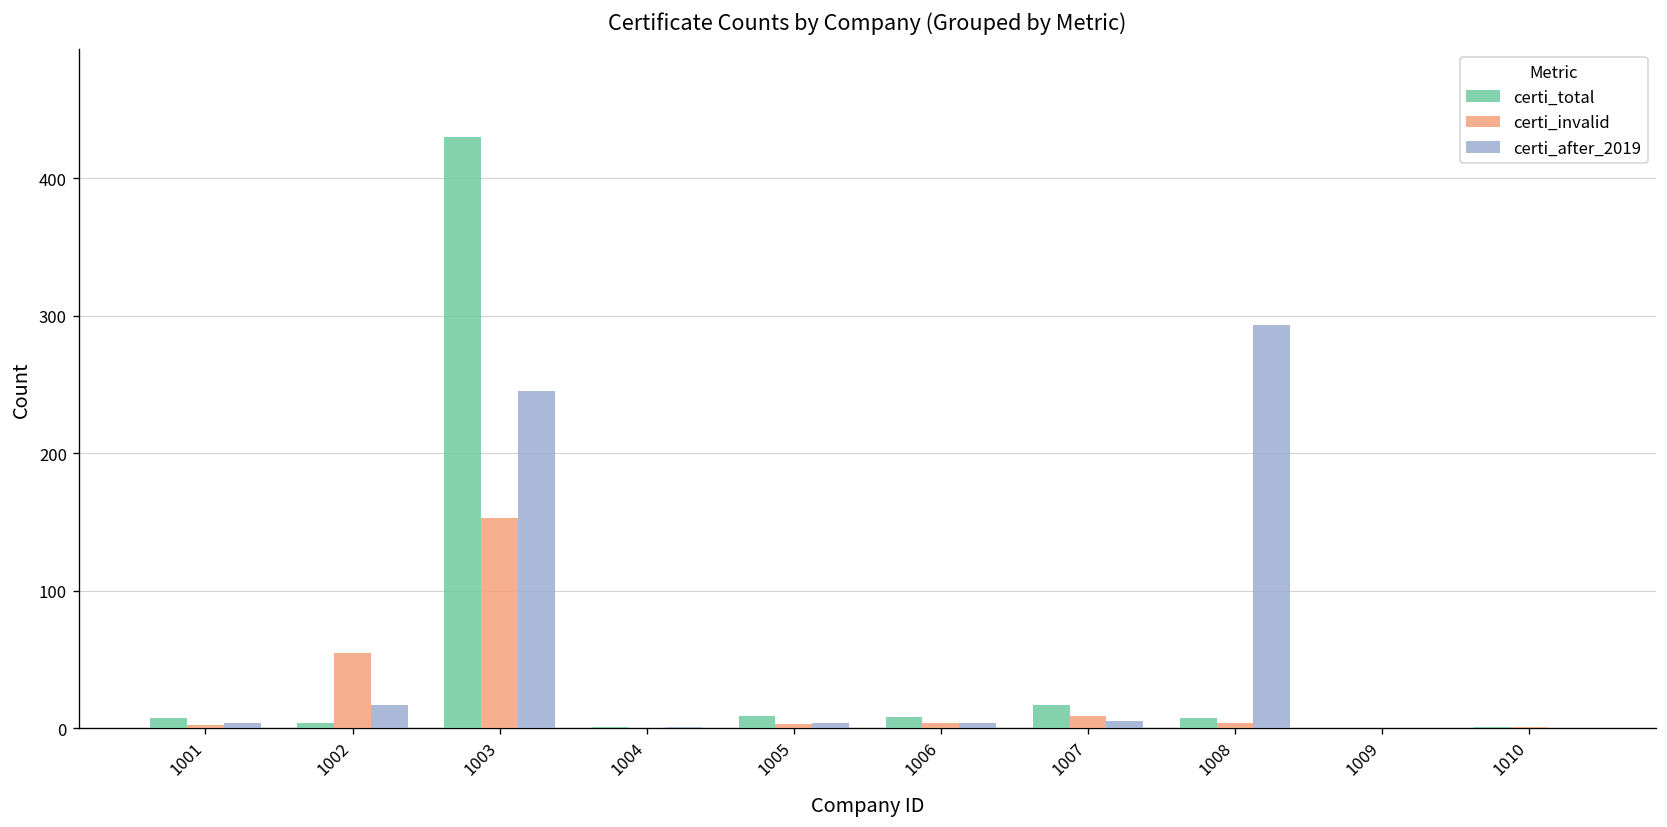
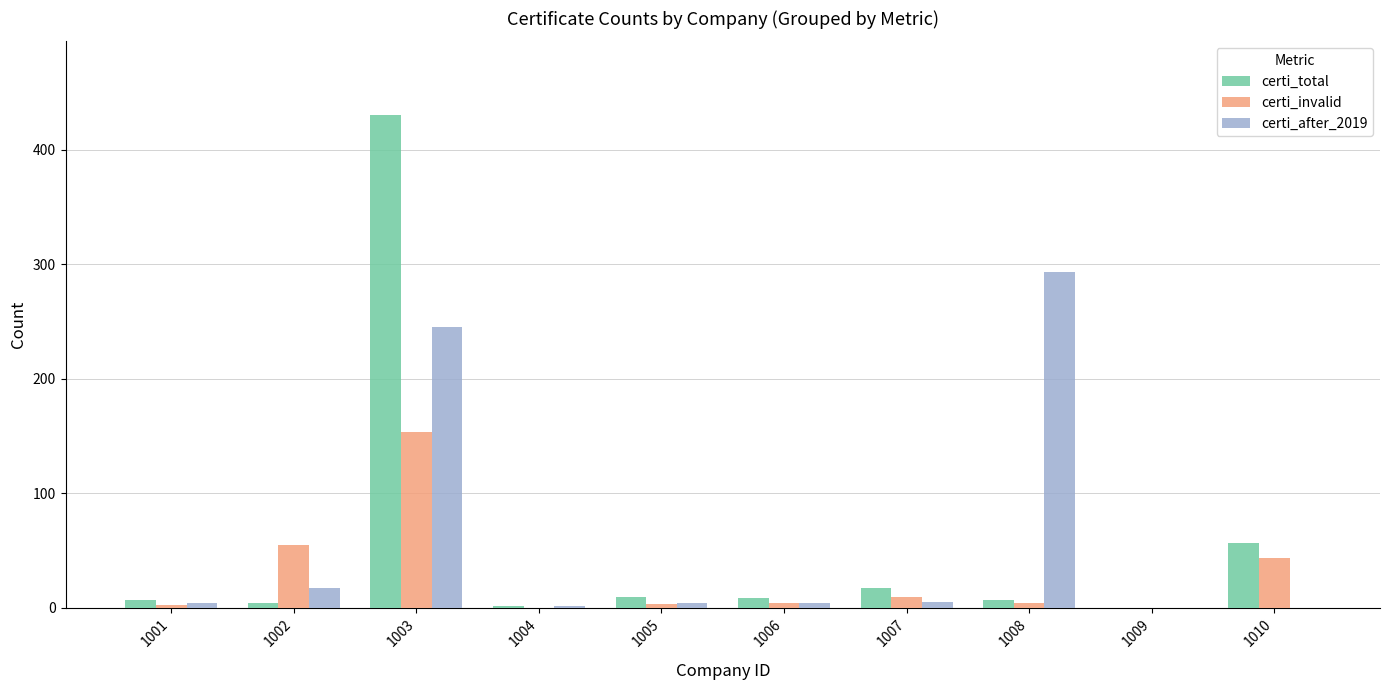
  {
    "certi_total": {
      "1001": 7,
      "1002": 4,
      "1003": 430,
      "1005": 9,
      "1006": 8,
      "1007": 17,
      "1008": 7,
      "1009": 0,
-     "1010": 1
+     "1010": 56
    },
    "certi_invalid": {
      "1002": 55,
      "1003": 153,
      "1004": 0,
      "1005": 3,
      "1006": 4,
      "1007": 9,
      "1008": 4,
      "1009": 0,
-     "1010": 1
+     "1010": 43
    },
    "certi_after_2019": {
      "1001": 4,
      "1002": 17,
      "1003": 245,
      "1005": 4,
      "1006": 4,
      "1007": 5,
      "1008": 293,
      "1009": 0,
      "1010": 0
    }
  }
